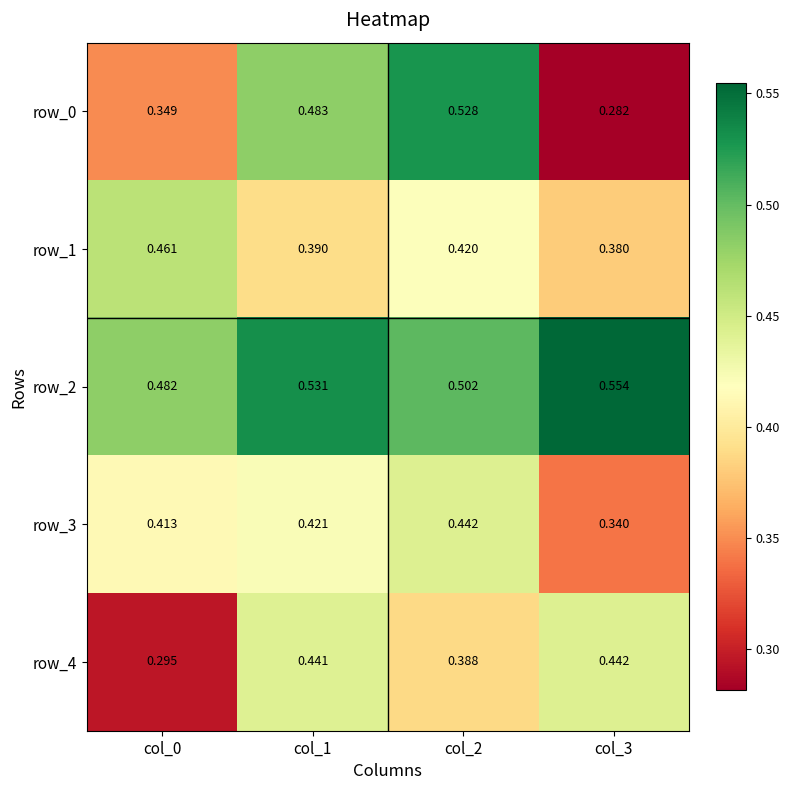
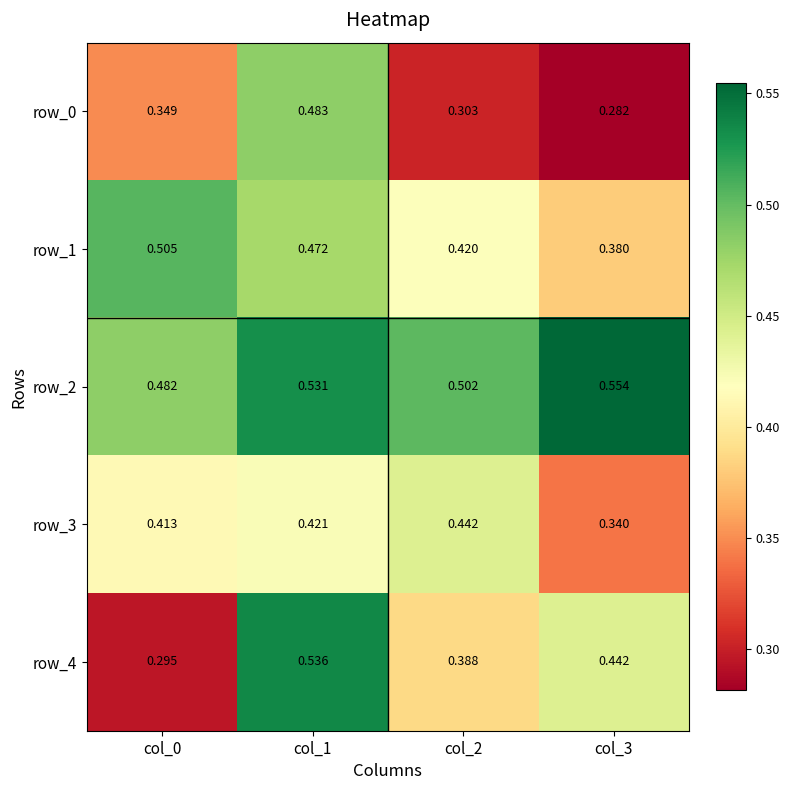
  {
    "row_0": {
      "col_0": 0.349,
      "col_1": 0.483,
-     "col_2": 0.528,
+     "col_2": 0.303,
      "col_3": 0.282
    },
    "row_1": {
-     "col_0": 0.461,
-     "col_1": 0.390,
+     "col_0": 0.505,
+     "col_1": 0.472,
      "col_2": 0.420,
      "col_3": 0.380
    },
    "row_2": {
      "col_0": 0.482,
      "col_1": 0.531,
      "col_2": 0.502,
      "col_3": 0.554
    },
    "row_3": {
      "col_0": 0.413,
      "col_1": 0.421,
      "col_2": 0.442,
      "col_3": 0.340
    },
    "row_4": {
      "col_0": 0.295,
-     "col_1": 0.441,
+     "col_1": 0.536,
      "col_2": 0.388,
      "col_3": 0.442
    }
  }
